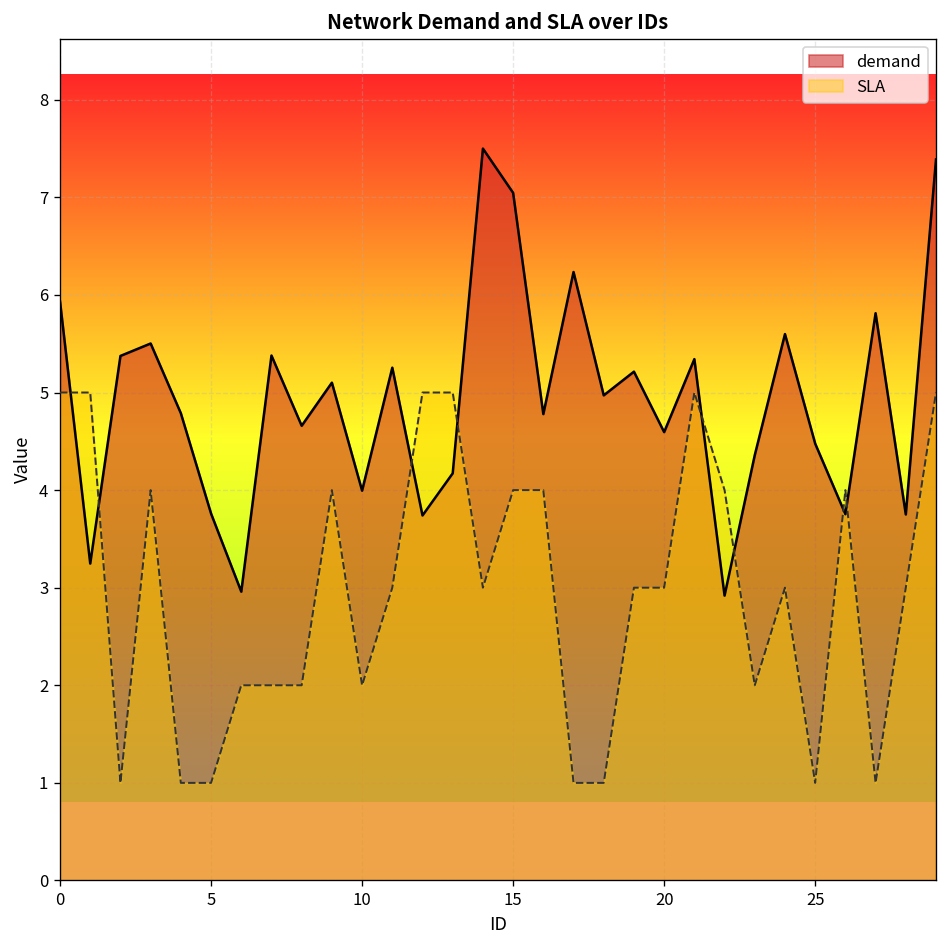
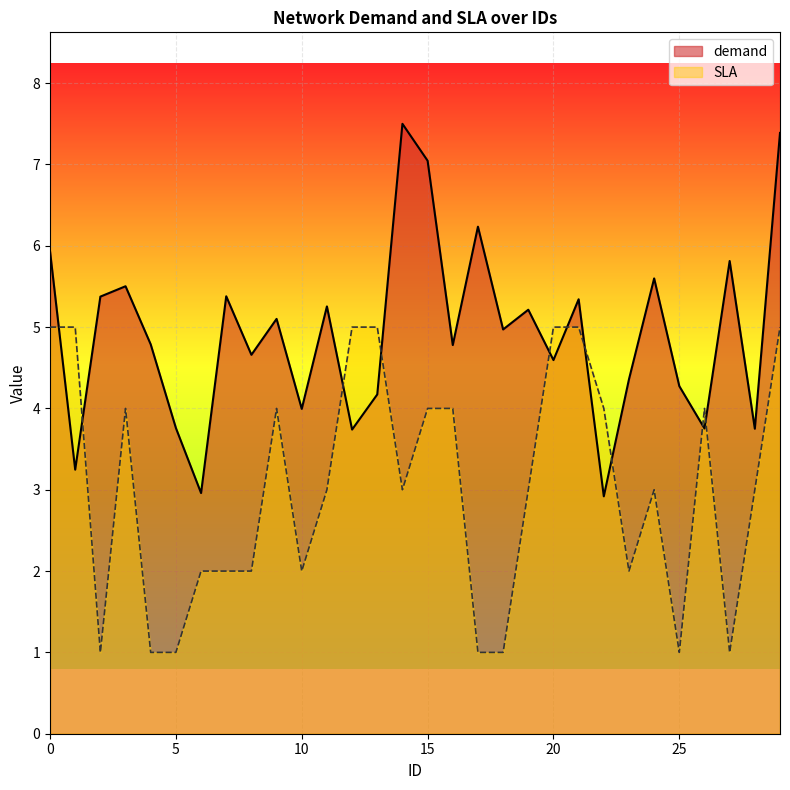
  {
    "demand": {
      "0": 5.9,
      "5": 3.8,
      "10": 4.0,
      "15": 7.0,
      "20": 4.6,
-     "25": 4.5
+     "25": 4.3
    },
    "SLA": {
      "0": 5,
      "5": 1,
      "10": 2,
      "15": 4,
-     "20": 3,
+     "20": 5,
      "25": 1
    }
  }
